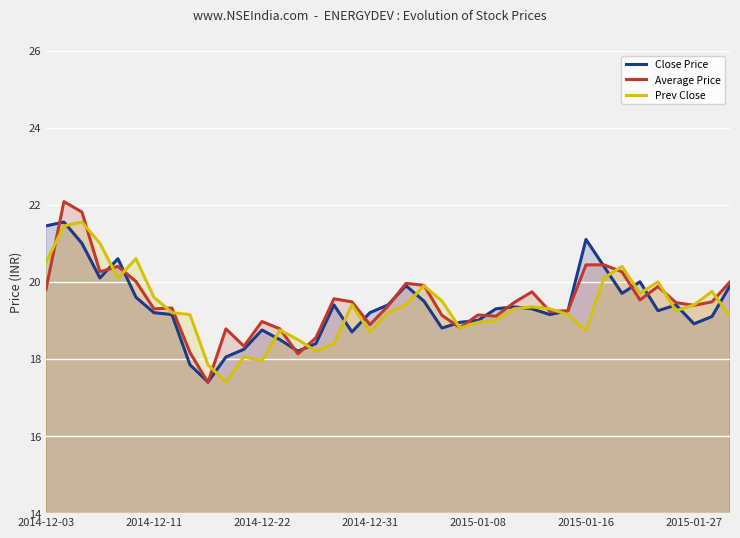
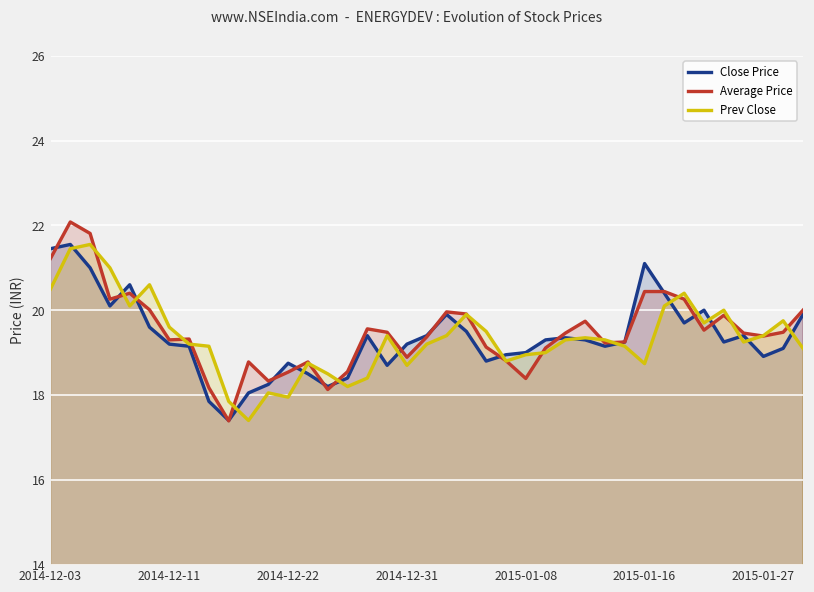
  {
    "Close Price": {
      "2014-12-03": 21.5,
      "2014-12-11": 19.2,
      "2014-12-22": 18.8,
      "2014-12-31": 19.2,
      "2015-01-16": 21.1,
      "2015-01-27": 18.9
    },
    "Average Price": {
-     "2014-12-03": 19.8,
+     "2014-12-03": 21.2,
      "2014-12-11": 19.3,
-     "2014-12-22": 19.0,
+     "2014-12-22": 18.5,
      "2014-12-31": 18.9,
-     "2015-01-08": 19.1,
+     "2015-01-08": 18.4,
      "2015-01-16": 20.4
    },
    "Prev Close": {
      "2014-12-03": 20.5,
      "2014-12-11": 19.6,
      "2014-12-22": 18.0,
      "2014-12-31": 18.7,
      "2015-01-16": 18.7
    }
  }
